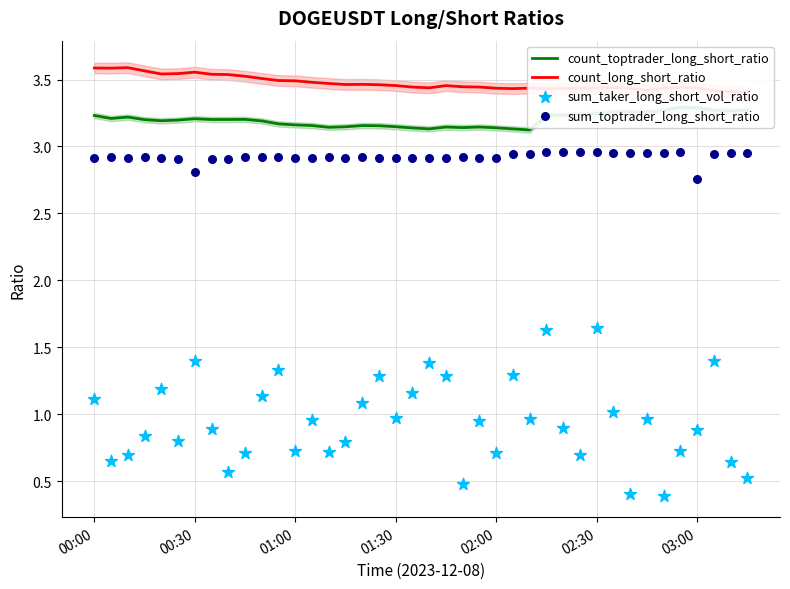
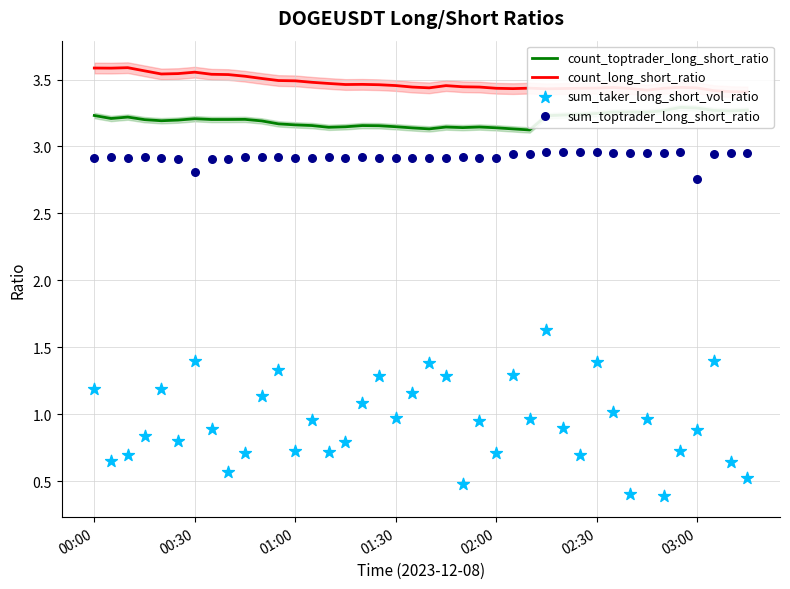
  {
    "sum_taker_long_short_vol_ratio": {
-     "00:00": 1.11,
-     "02:30": 1.65
+     "00:00": 1.19,
+     "02:30": 1.39
    }
  }
